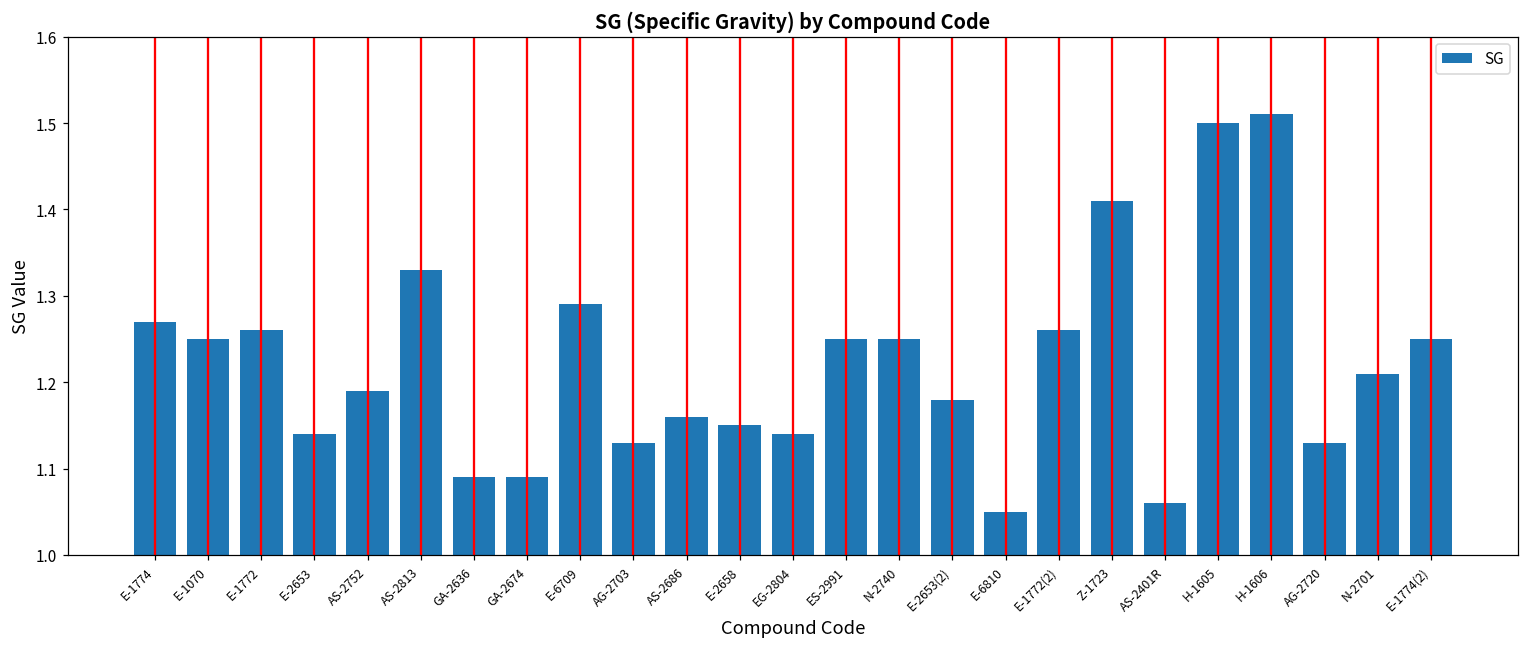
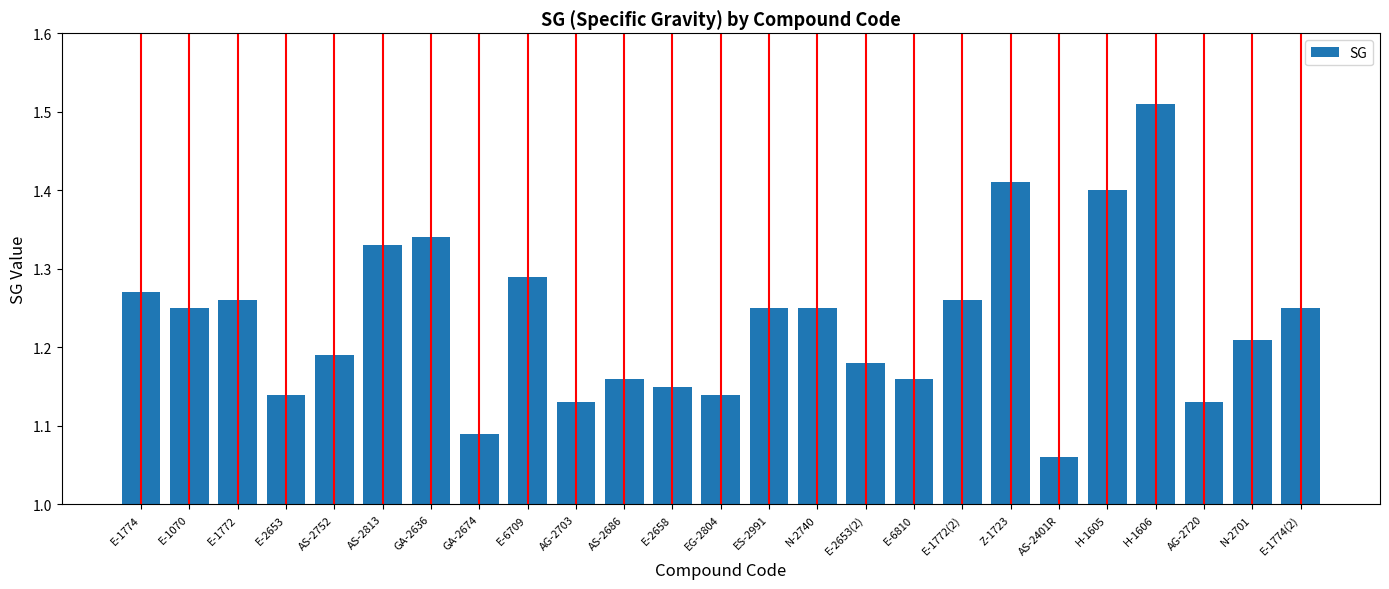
  {
    "E-1774": 1.27,
    "E-1070": 1.25,
    "E-1772": 1.26,
    "E-2653": 1.14,
    "AS-2752": 1.19,
    "AS-2813": 1.33,
-   "GA-2636": 1.09,
+   "GA-2636": 1.34,
    "GA-2674": 1.09,
    "E-6709": 1.29,
    "AG-2703": 1.13,
    "AS-2686": 1.16,
    "E-2658": 1.15,
    "EG-2804": 1.14,
    "ES-2991": 1.25,
    "N-2740": 1.25,
    "E-2653(2)": 1.18,
-   "E-6810": 1.05,
+   "E-6810": 1.16,
    "E-1772(2)": 1.26,
    "Z-1723": 1.41,
    "AS-2401R": 1.06,
-   "H-1605": 1.5,
+   "H-1605": 1.4,
    "H-1606": 1.51,
    "AG-2720": 1.13,
    "N-2701": 1.21,
    "E-1774(2)": 1.25
  }
